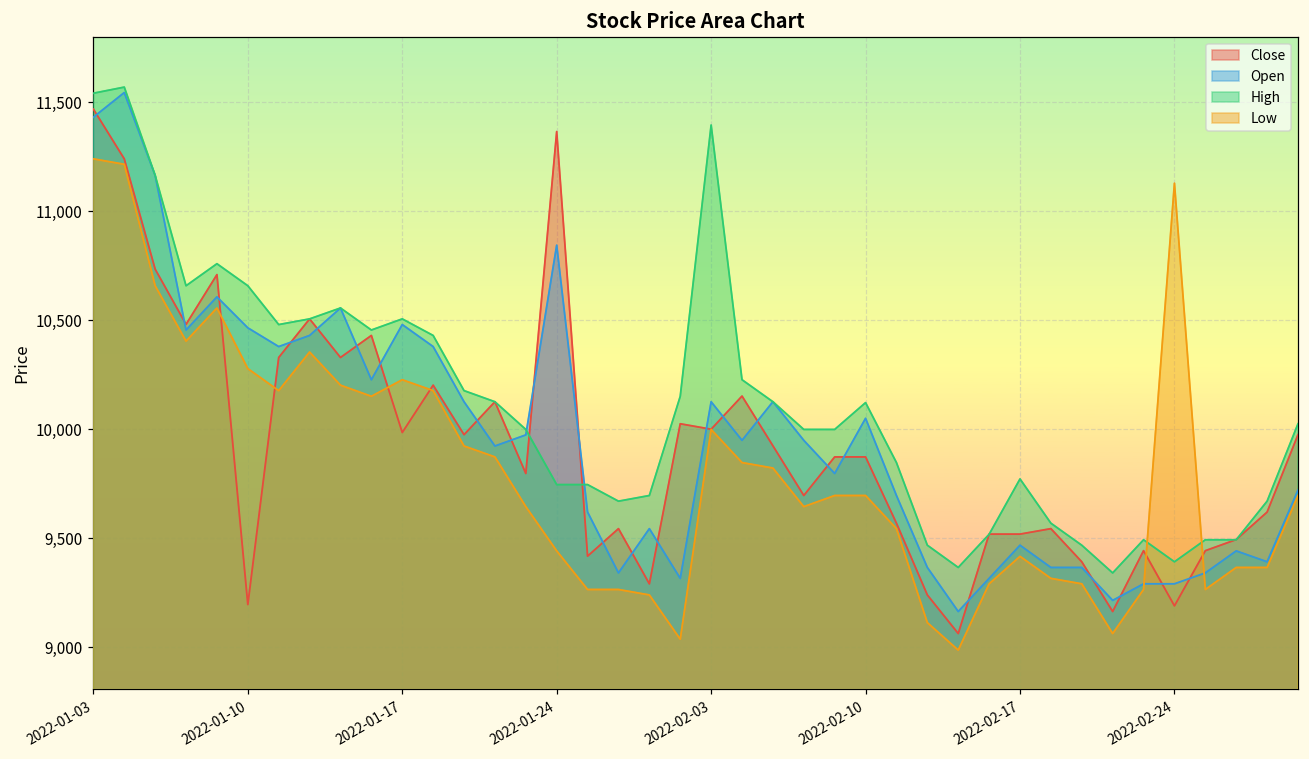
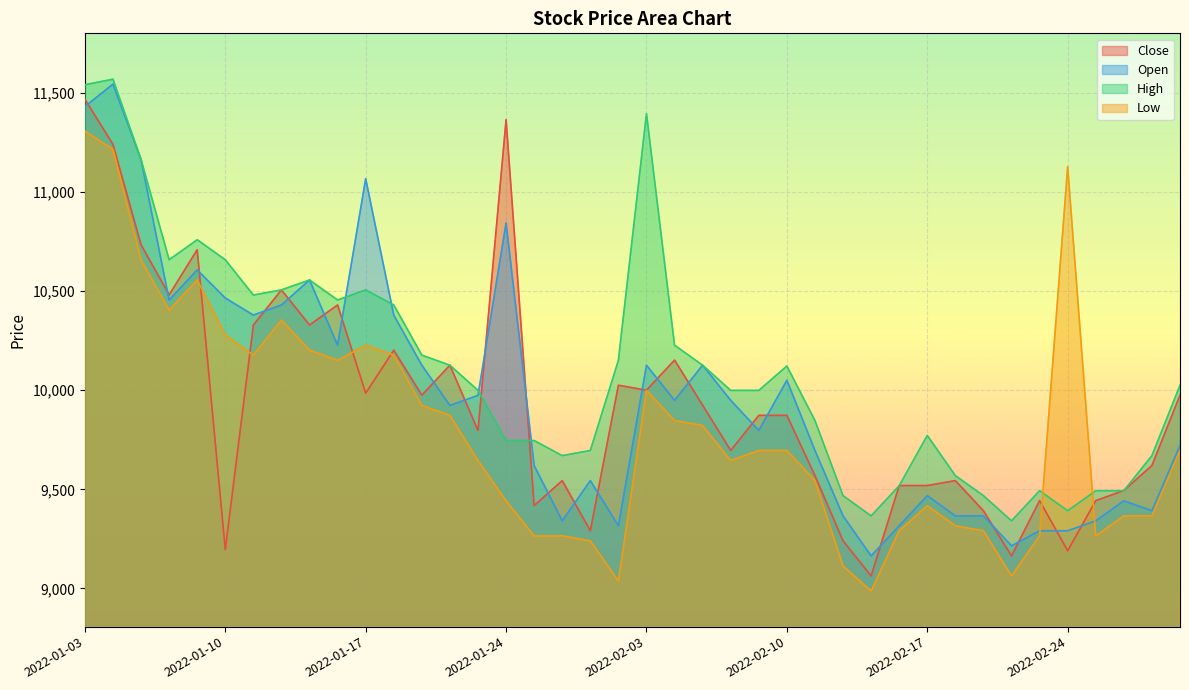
  {
    "Close": {
      "2022-01-03": "11,470",
      "2022-01-10": "9,200",
      "2022-01-17": "9,990",
      "2022-01-24": "11,370",
      "2022-02-10": "9,870",
      "2022-02-17": "9,520",
      "2022-02-24": "9,190"
    },
    "Open": {
      "2022-01-03": "11,430",
      "2022-01-10": "10,470",
-     "2022-01-17": "10,480",
+     "2022-01-17": "11,070",
      "2022-01-24": "10,840",
      "2022-02-03": "10,130",
      "2022-02-10": "10,050",
      "2022-02-17": "9,470",
      "2022-02-24": "9,290"
    },
    "High": {
      "2022-01-03": "11,540",
      "2022-01-10": "10,660",
      "2022-01-17": "10,510",
      "2022-01-24": "9,750",
      "2022-02-03": "11,400",
      "2022-02-10": "10,120",
      "2022-02-17": "9,770",
      "2022-02-24": "9,390"
    },
    "Low": {
-     "2022-01-03": "11,240",
+     "2022-01-03": "11,310",
      "2022-01-10": "10,280",
      "2022-01-17": "10,230",
      "2022-01-24": "9,440",
      "2022-02-10": "9,700",
      "2022-02-17": "9,420",
      "2022-02-24": "11,130"
    }
  }
